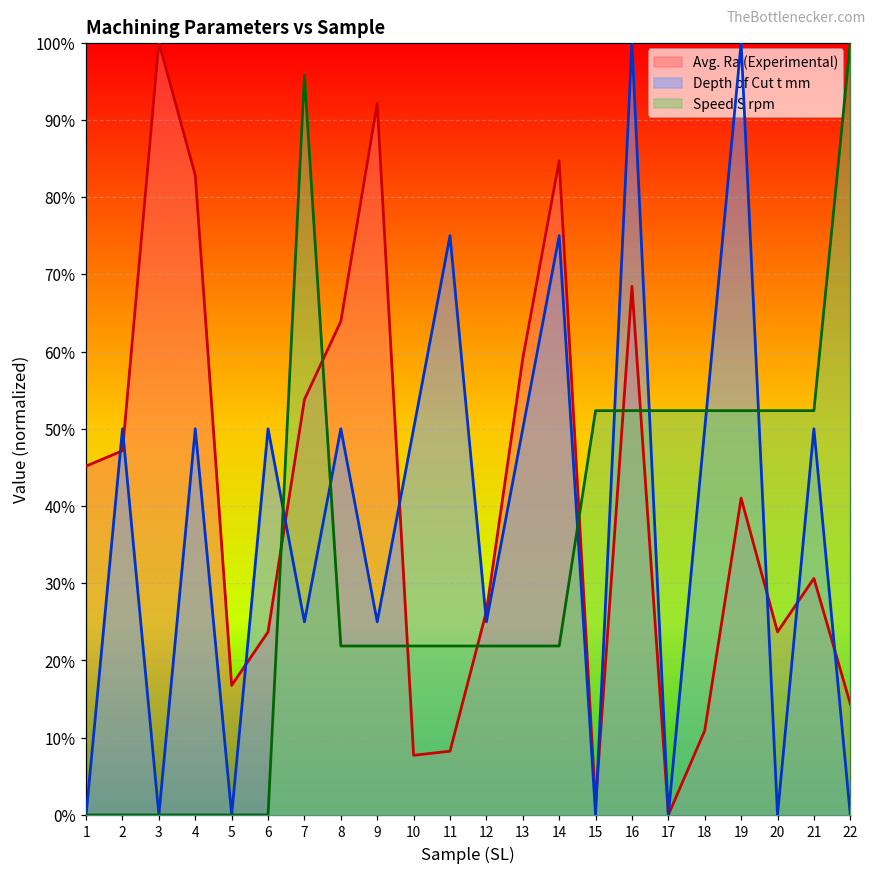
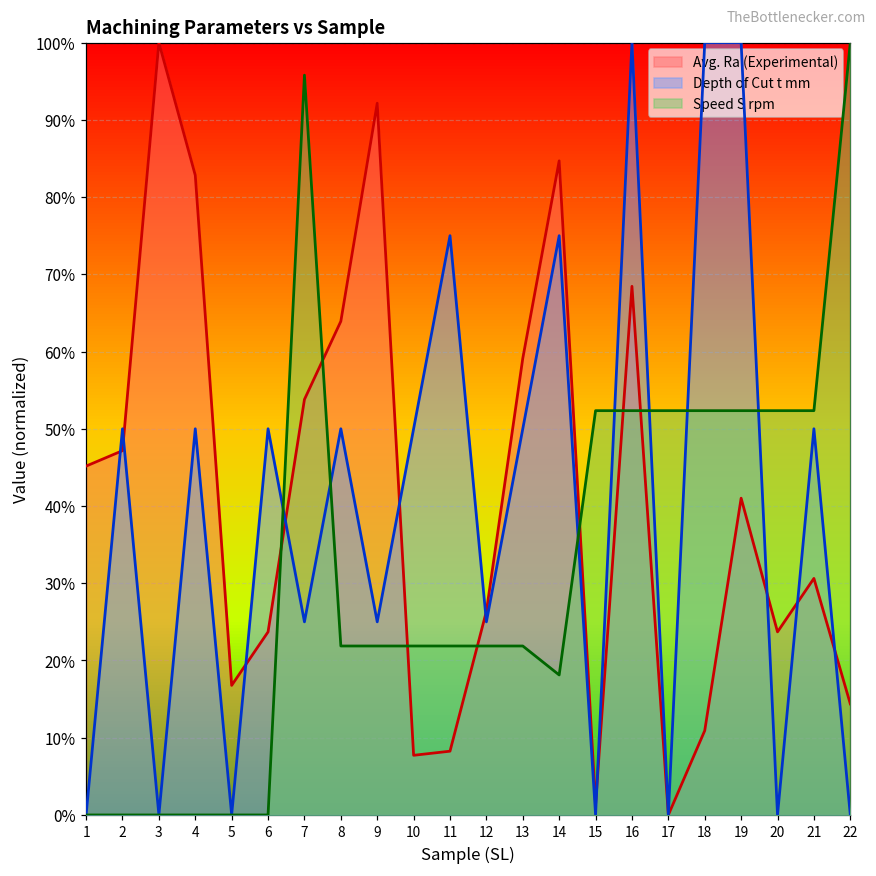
  {
    "Avg. Ra (Experimental)": {
      "1": "45%",
      "2": "47%",
      "3": "100%",
      "4": "83%",
      "5": "17%",
      "6": "24%",
      "7": "54%",
      "8": "64%",
      "9": "92%",
      "10": "8%",
      "11": "8%",
      "12": "26%",
      "13": "59%",
      "14": "85%",
      "15": "1%",
      "16": "68%",
      "18": "11%",
      "19": "41%",
      "20": "24%",
      "21": "31%",
      "22": "14%"
    },
    "Depth of Cut t mm": {
      "2": "50%",
      "4": "50%",
      "6": "50%",
      "7": "25%",
      "8": "50%",
      "9": "25%",
      "10": "50%",
      "11": "75%",
      "12": "25%",
      "13": "50%",
      "14": "75%",
      "15": "0%",
      "16": "100%",
-     "18": "50%",
+     "18": "100%",
      "19": "100%",
      "20": "0%",
      "21": "50%",
      "22": "0%"
    },
    "Speed S rpm": {
      "2": "0%",
      "4": "0%",
      "6": "0%",
      "7": "96%",
      "8": "22%",
      "9": "22%",
      "10": "22%",
      "11": "22%",
      "12": "22%",
      "13": "22%",
-     "14": "22%",
+     "14": "18%",
      "15": "52%",
      "16": "52%",
      "17": "52%",
      "18": "52%",
      "19": "52%",
      "20": "52%",
      "21": "52%",
      "22": "100%"
    }
  }
